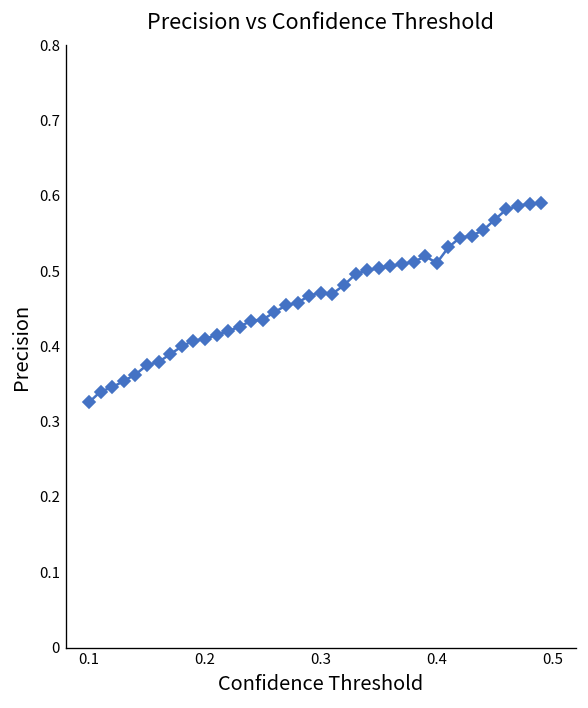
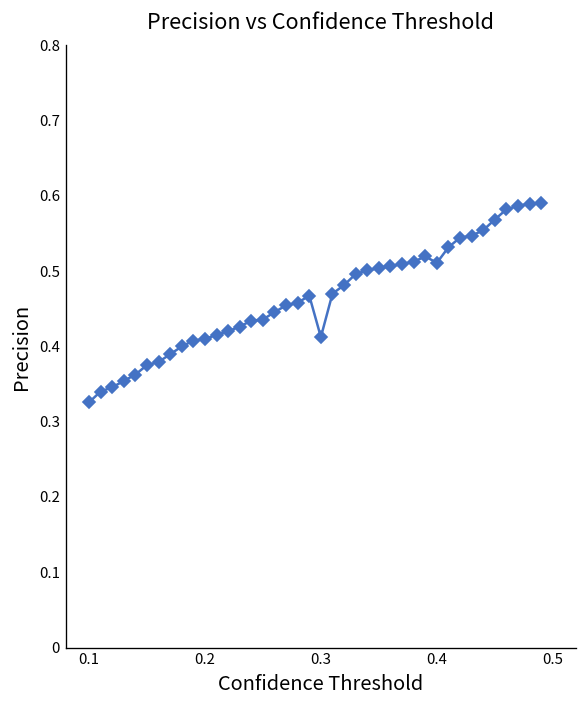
  {
    "0.1": 0.33,
    "0.2": 0.41,
-   "0.3": 0.47,
+   "0.3": 0.41,
    "0.4": 0.51
  }
